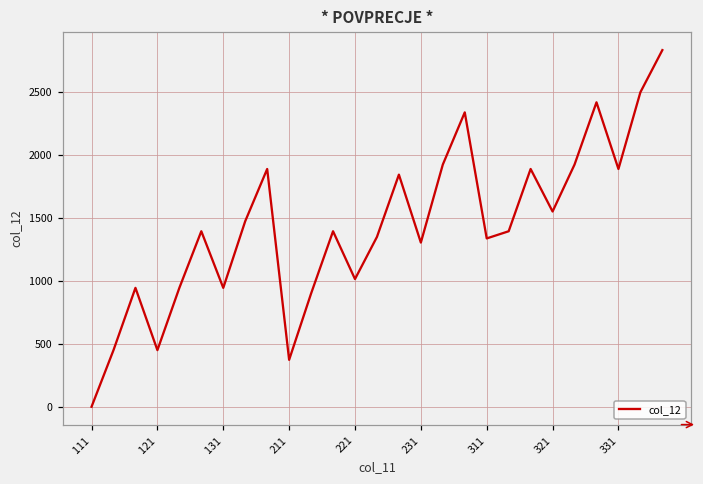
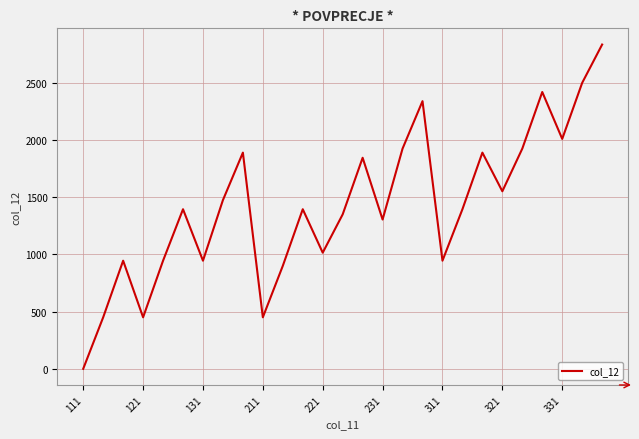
  {
    "111": 0,
    "121": 450,
    "131": 950,
-   "211": 370,
+   "211": 450,
    "221": 1020,
    "231": 1310,
-   "311": 1340,
+   "311": 950,
    "321": 1550,
-   "331": 1890
+   "331": 2010
  }
